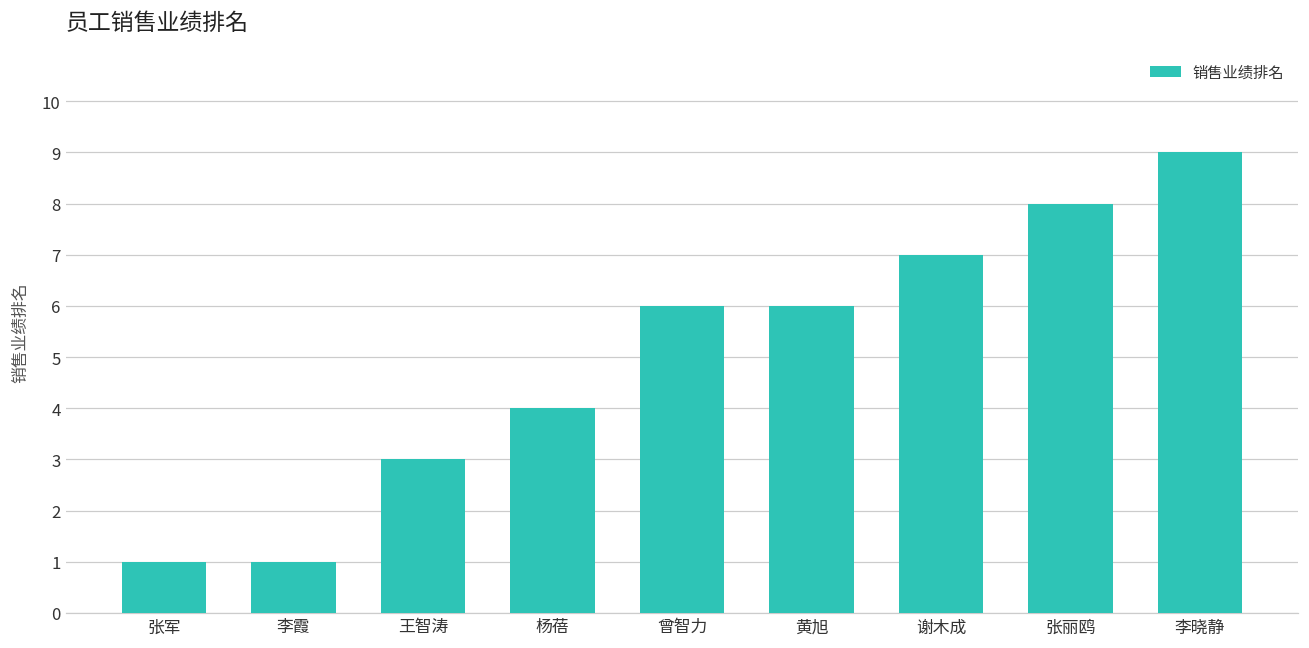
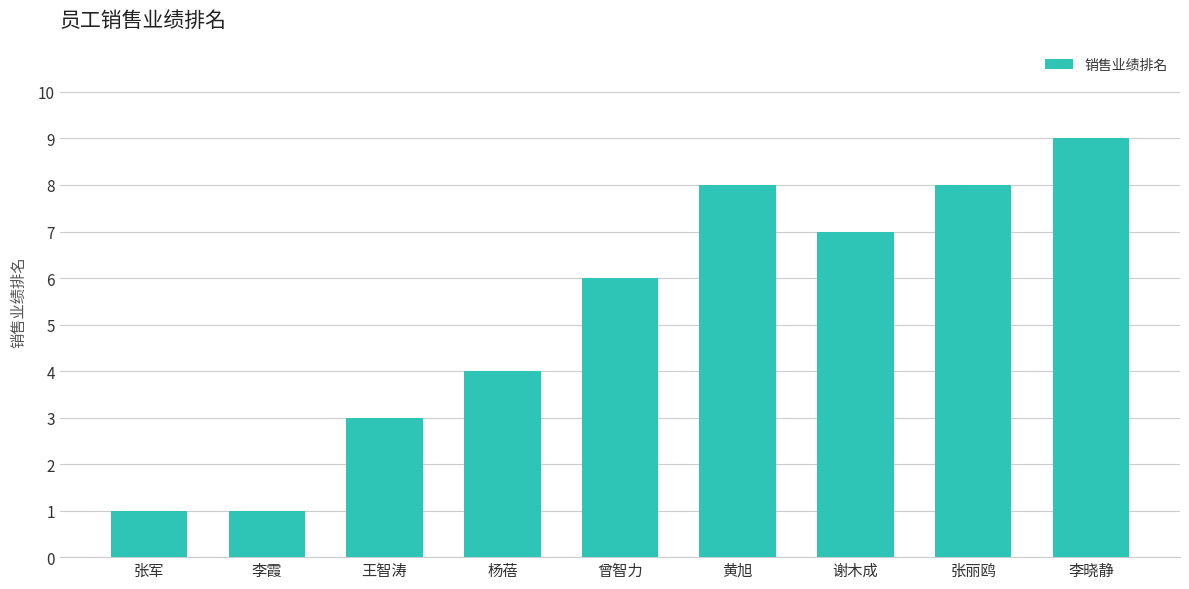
  {
    "张军": 1,
    "李霞": 1,
    "王智涛": 3,
    "杨蓓": 4,
    "曾智力": 6,
-   "黄旭": 6,
+   "黄旭": 8,
    "谢木成": 7,
    "张丽鸥": 8,
    "李晓静": 9
  }
